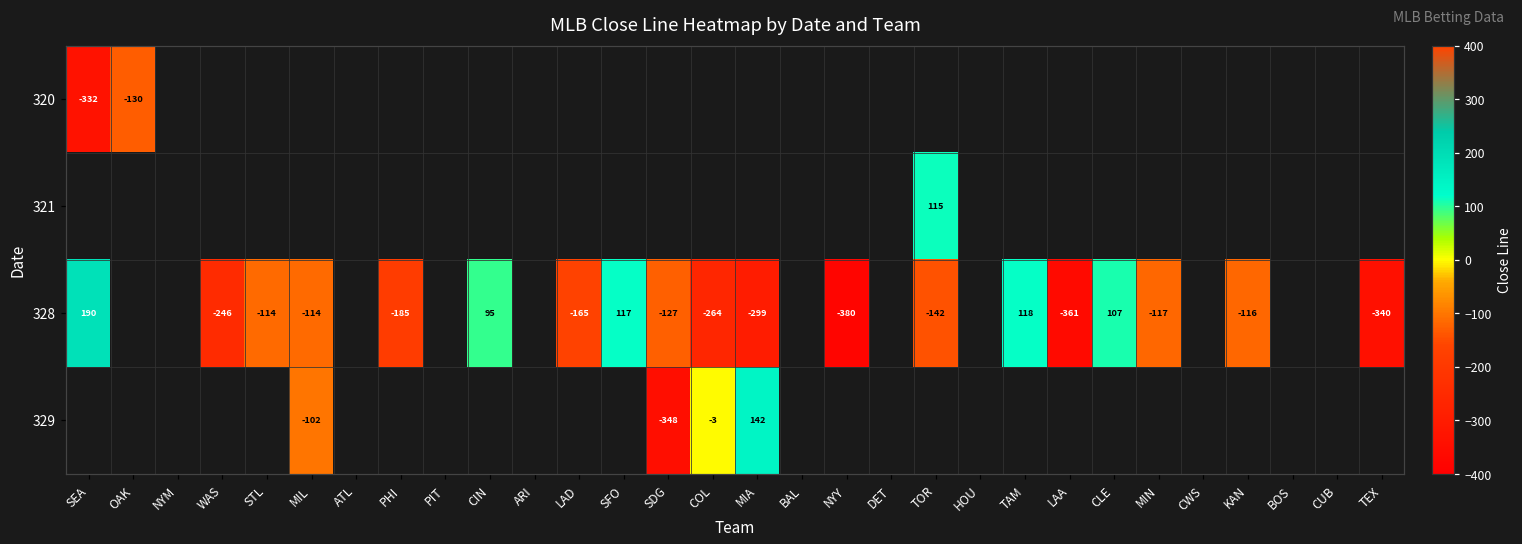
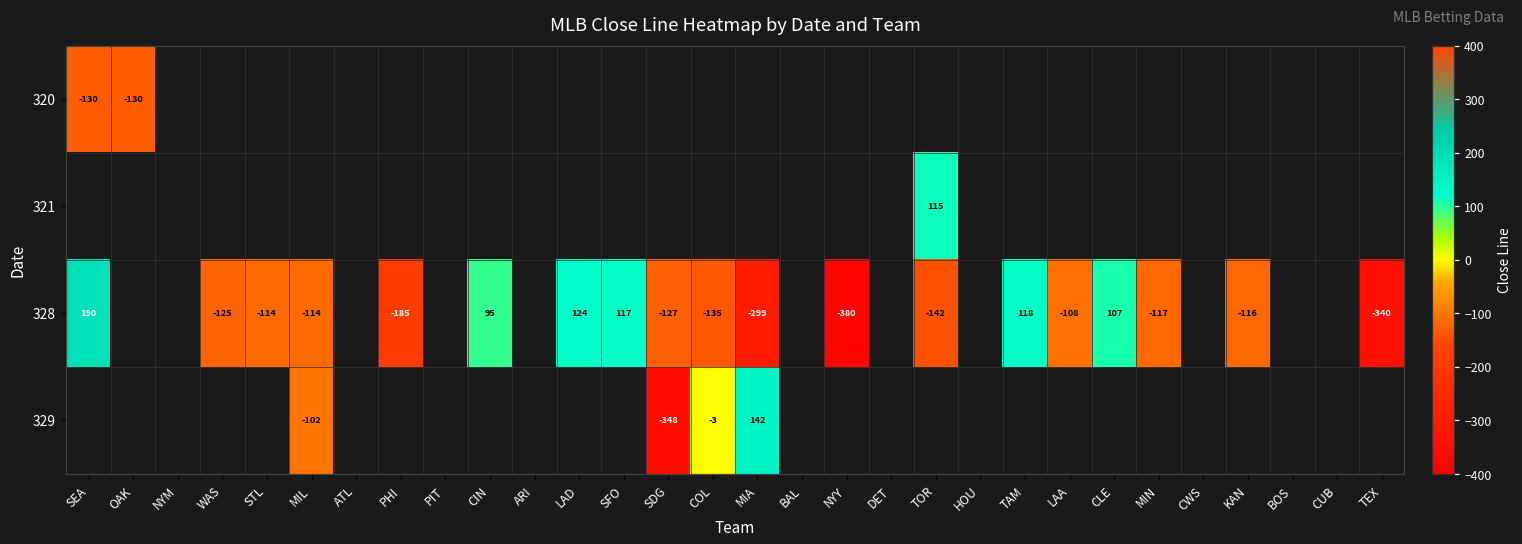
  {
    "320": {
-     "SEA": -332,
+     "SEA": -130,
      "OAK": -130
    },
    "321": {
      "TOR": 115
    },
    "328": {
      "SEA": 190,
-     "WAS": -246,
+     "WAS": -125,
      "STL": -114,
      "MIL": -114,
      "PHI": -185,
      "CIN": 95,
-     "LAD": -165,
+     "LAD": 124,
      "SFO": 117,
      "SDG": -127,
-     "COL": -264,
+     "COL": -135,
      "MIA": -299,
      "NYY": -380,
      "TOR": -142,
      "TAM": 118,
-     "LAA": -361,
+     "LAA": -108,
      "CLE": 107,
      "MIN": -117,
      "KAN": -116,
      "TEX": -340
    },
    "329": {
      "MIL": -102,
      "SDG": -348,
      "COL": -3,
      "MIA": 142
    }
  }
